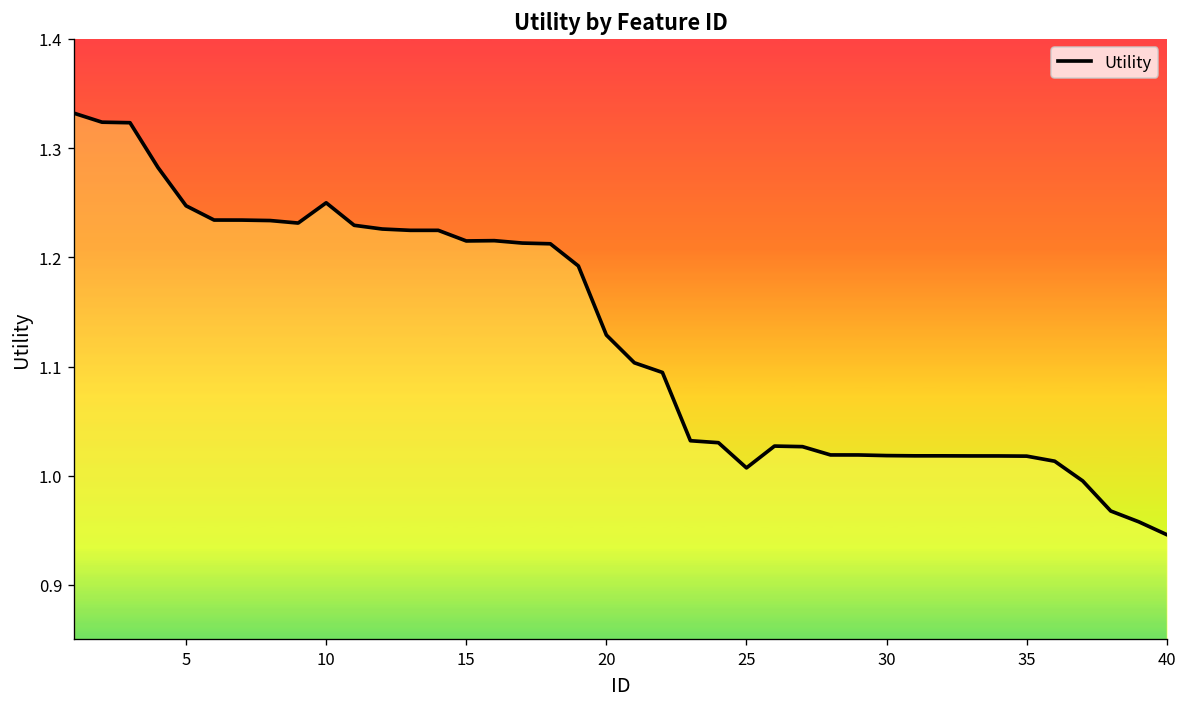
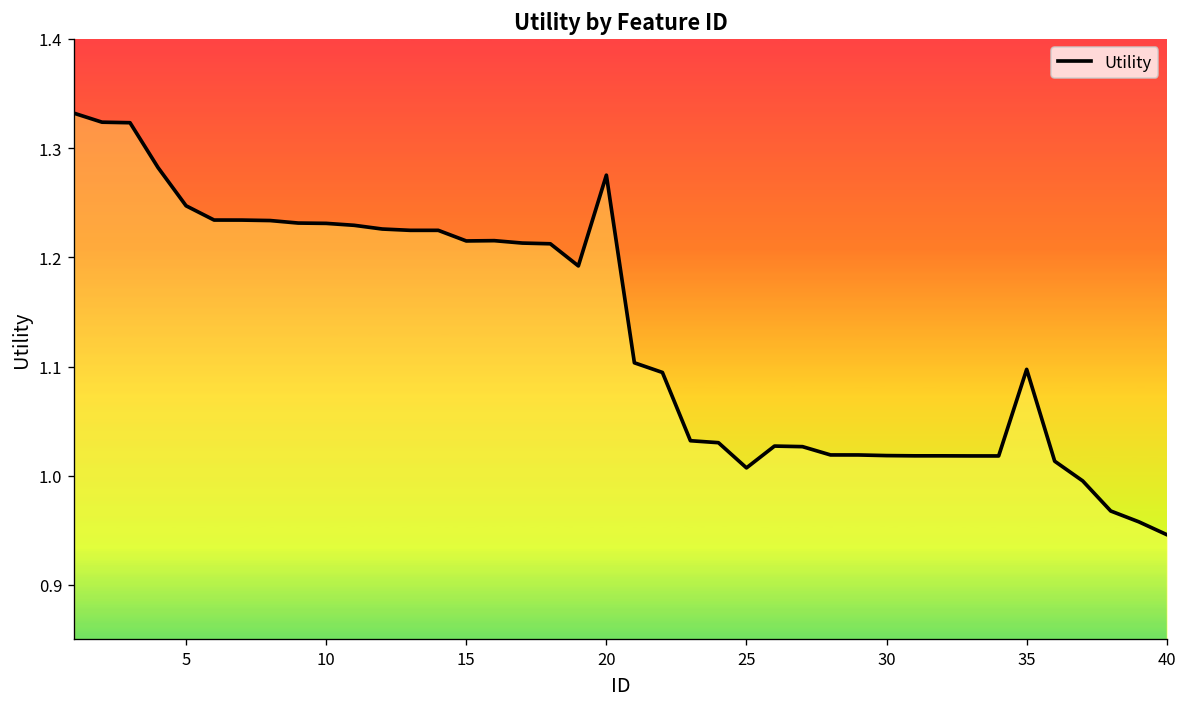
  {
    "5": 1.25,
-   "10": 1.25,
+   "10": 1.23,
    "15": 1.22,
-   "20": 1.13,
+   "20": 1.28,
    "25": 1.01,
    "30": 1.02,
-   "35": 1.02,
+   "35": 1.10,
    "40": 0.95
  }
